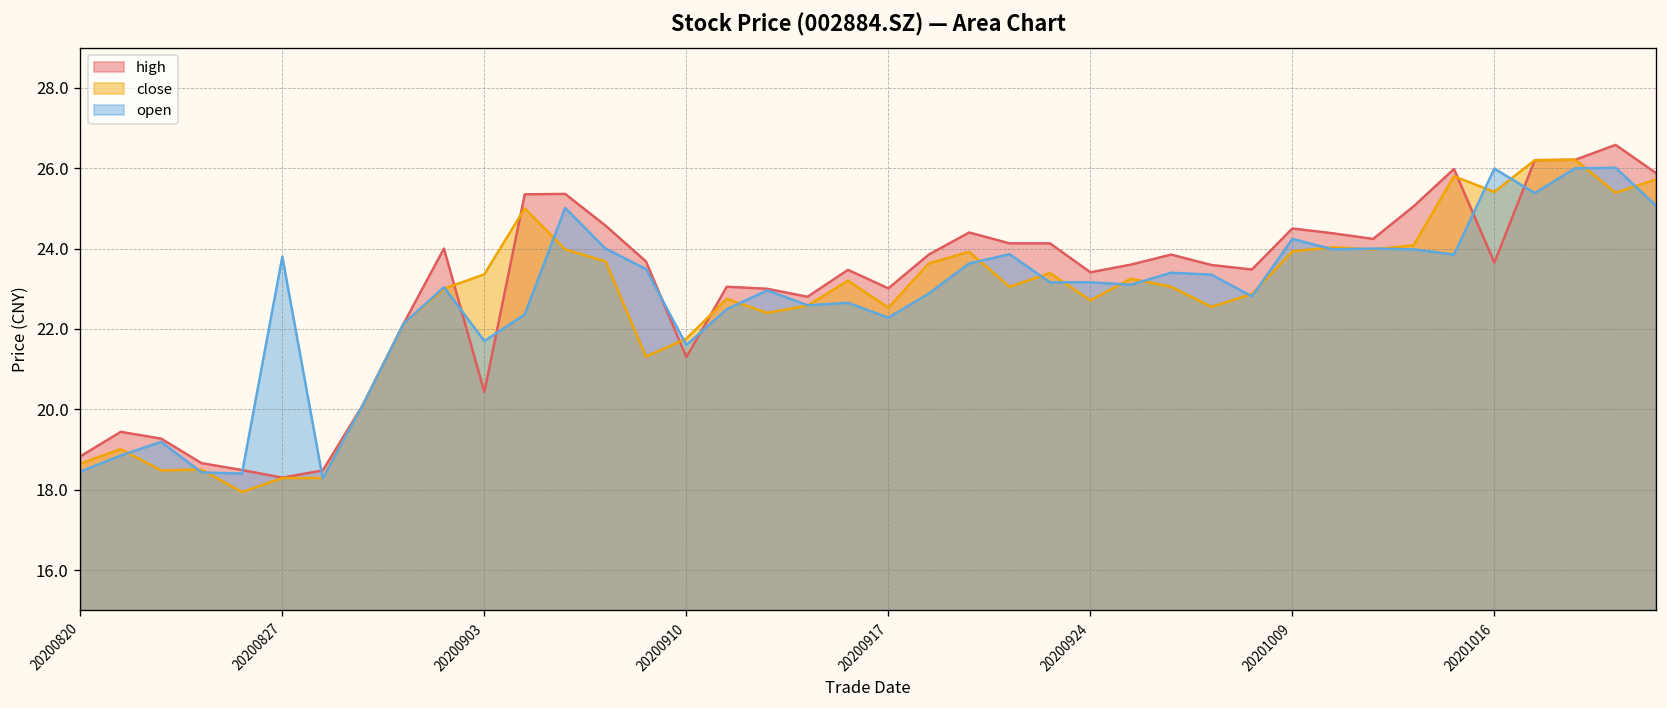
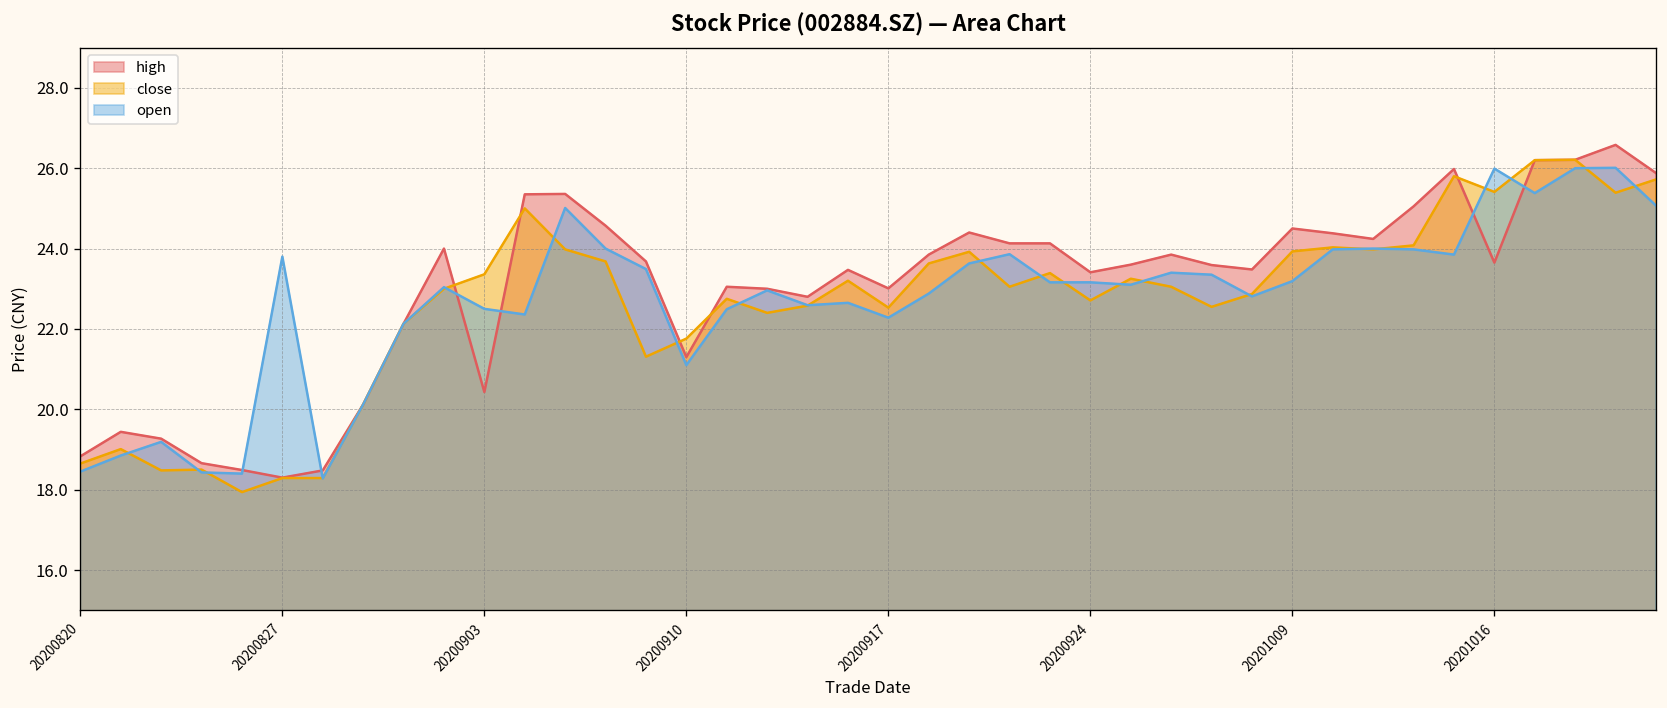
  {
    "high": {
      "20200820": 18.8,
      "20200903": 20.4,
      "20200910": 21.3,
      "20200917": 23.0,
      "20200924": 23.4,
      "20201009": 24.5,
      "20201016": 23.7
    },
    "close": {
      "20200820": 18.7,
      "20200903": 23.4,
      "20200910": 21.8,
      "20200917": 22.5,
      "20200924": 22.7,
      "20201009": 23.9,
      "20201016": 25.4
    },
    "open": {
      "20200820": 18.5,
      "20200827": 23.8,
-     "20200903": 21.7,
-     "20200910": 21.6,
+     "20200903": 22.5,
+     "20200910": 21.1,
      "20200917": 22.3,
      "20200924": 23.2,
-     "20201009": 24.2,
+     "20201009": 23.2,
      "20201016": 26.0
    }
  }
